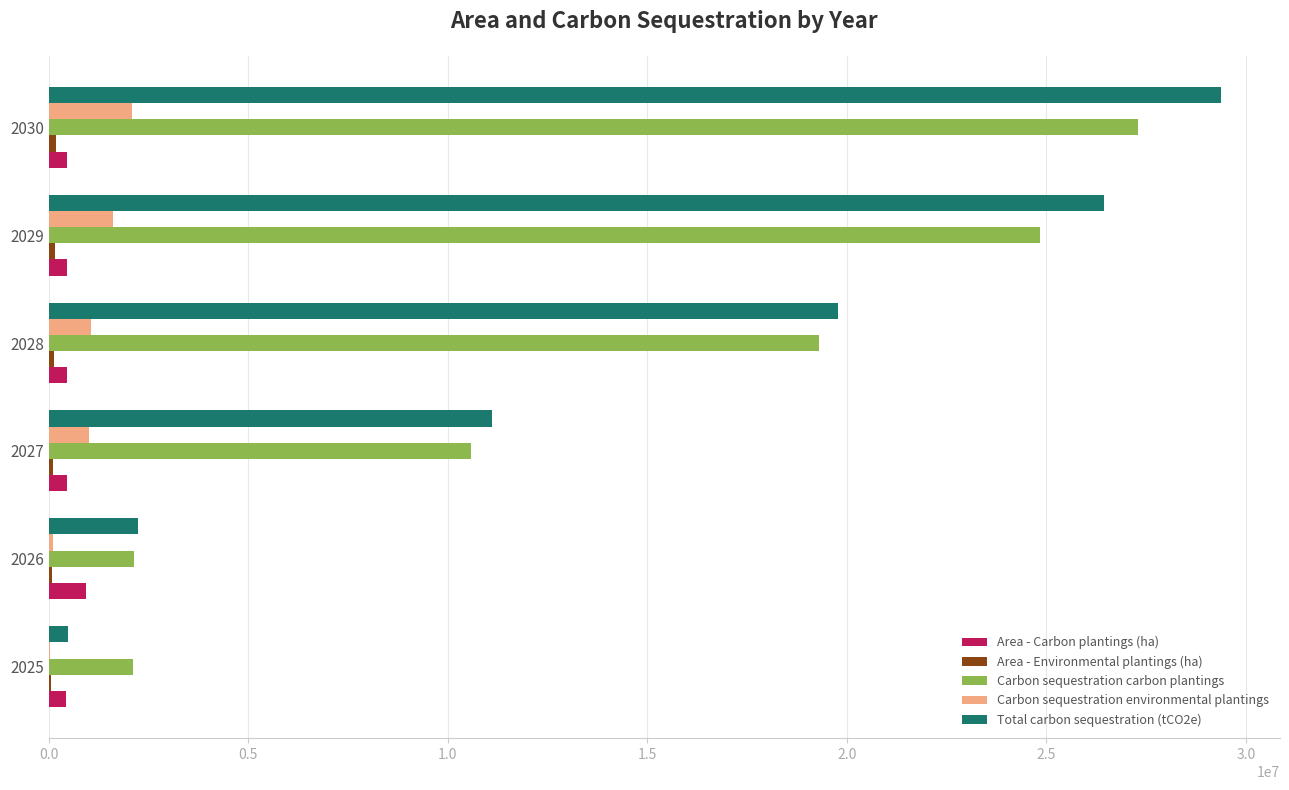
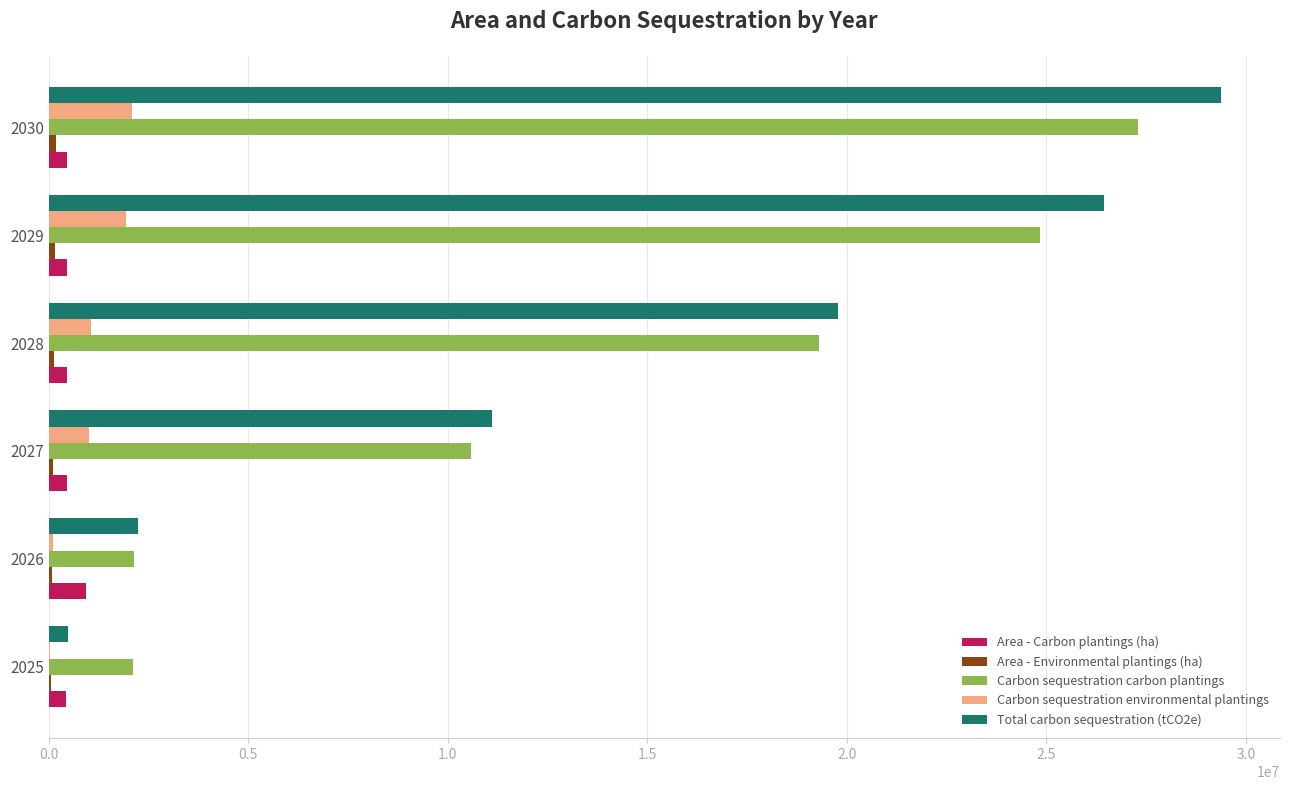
  {
    "Area - Carbon plantings (ha)": {
      "2030": 500000,
      "2029": 500000,
      "2028": 500000,
      "2027": 500000,
      "2026": 900000,
      "2025": 400000
    },
    "Area - Environmental plantings (ha)": {
      "2030": 200000,
      "2029": 100000,
      "2028": 100000,
      "2027": 100000,
      "2026": 100000
    },
    "Carbon sequestration carbon plantings": {
      "2030": 27300000,
      "2029": 24800000,
      "2028": 19300000,
      "2027": 10600000,
      "2026": 2100000,
      "2025": 2100000
    },
    "Carbon sequestration environmental plantings": {
      "2030": 2100000,
-     "2029": 1600000,
+     "2029": 1900000,
      "2028": 1100000,
      "2027": 1000000,
      "2026": 100000
    },
    "Total carbon sequestration (tCO2e)": {
      "2030": 29400000,
      "2029": 26400000,
      "2028": 19800000,
      "2027": 11100000,
      "2026": 2200000,
      "2025": 500000
    }
  }
